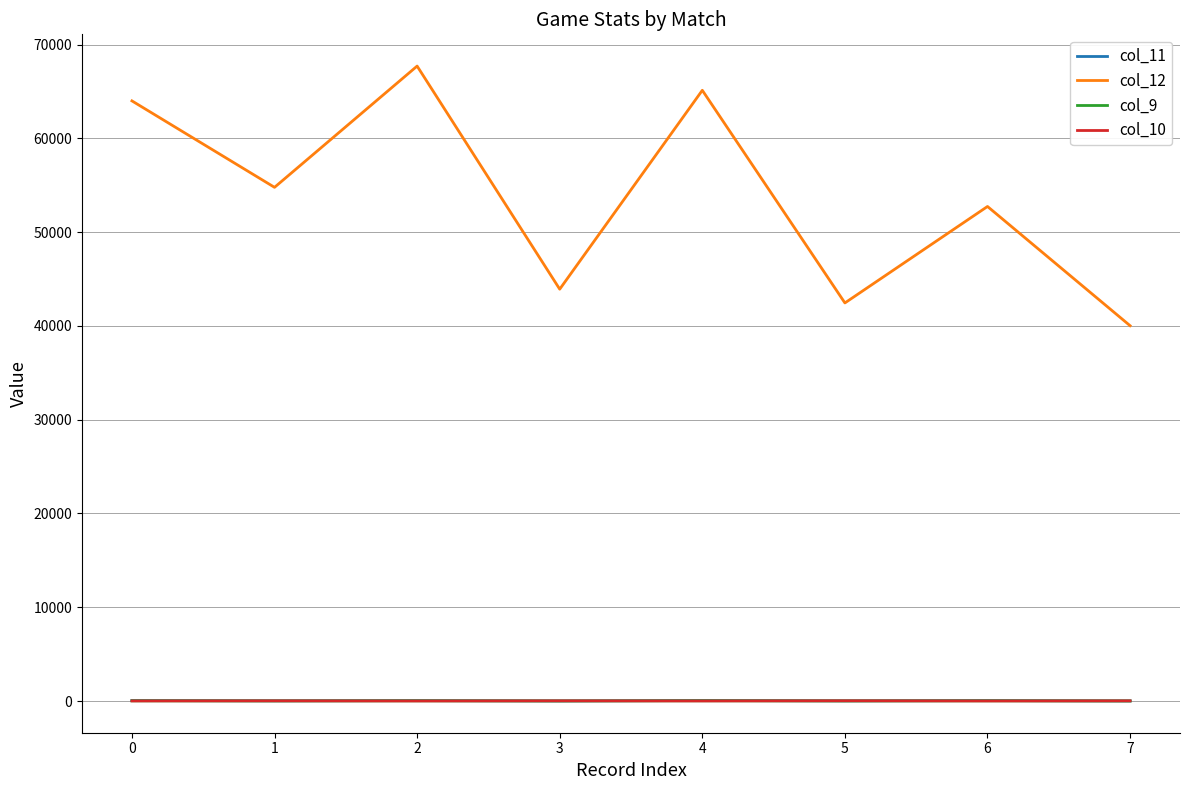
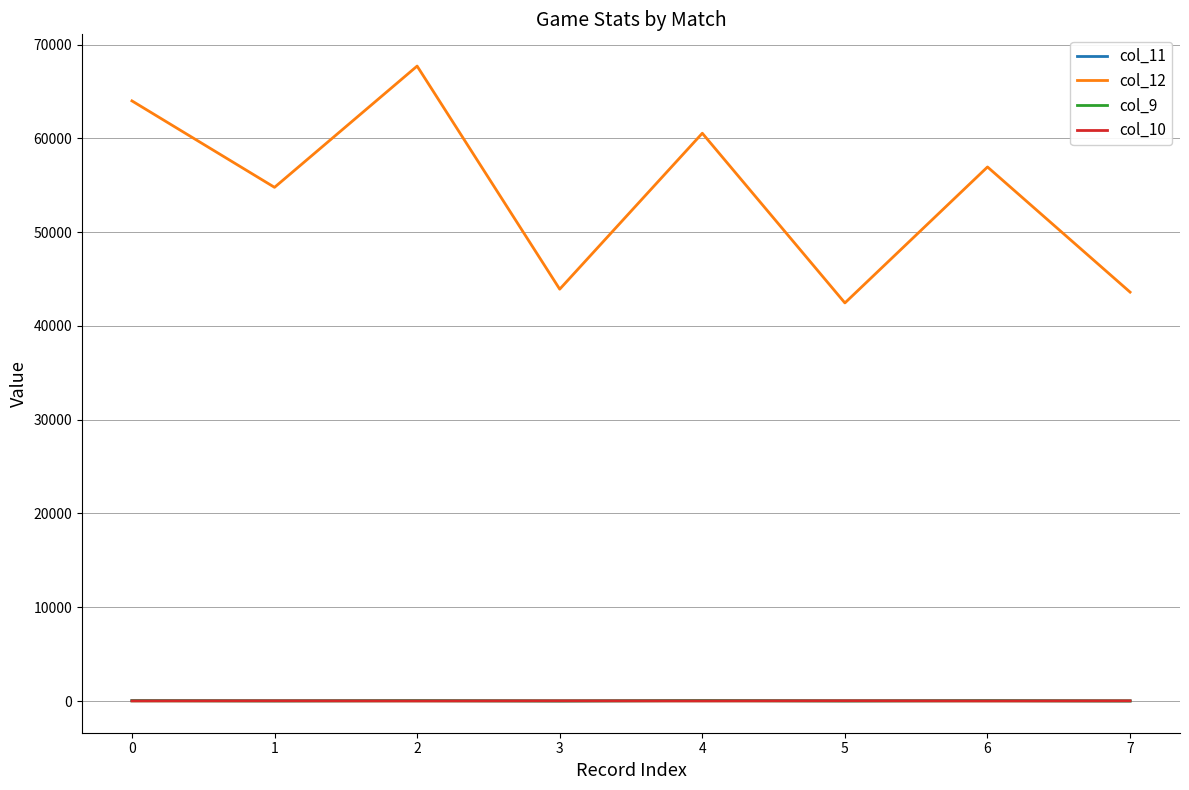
  {
    "col_12": {
      "0": 64000,
      "1": 55000,
      "2": 68000,
      "3": 44000,
-     "4": 65000,
+     "4": 61000,
      "5": 42000,
-     "6": 53000,
-     "7": 40000
+     "6": 57000,
+     "7": 44000
    }
  }
